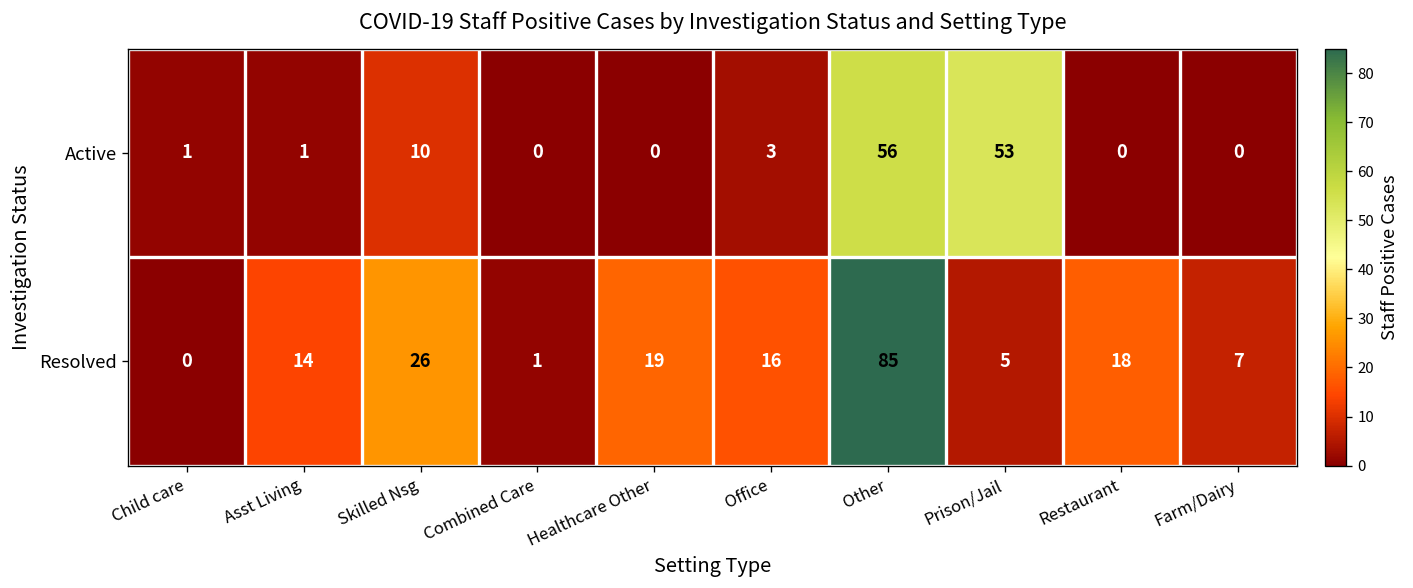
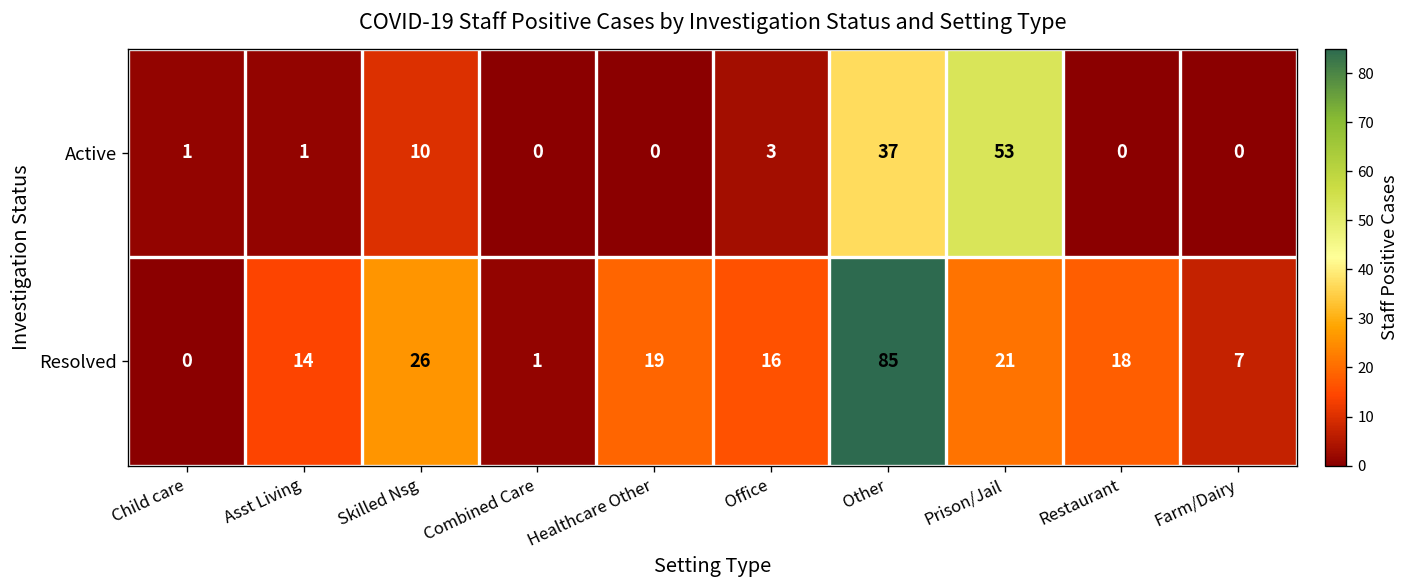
  {
    "Active": {
      "Child care": 1,
      "Asst Living": 1,
      "Skilled Nsg": 10,
      "Combined Care": 0,
      "Healthcare Other": 0,
      "Office": 3,
-     "Other": 56,
+     "Other": 37,
      "Prison/Jail": 53,
      "Restaurant": 0,
      "Farm/Dairy": 0
    },
    "Resolved": {
      "Child care": 0,
      "Asst Living": 14,
      "Skilled Nsg": 26,
      "Combined Care": 1,
      "Healthcare Other": 19,
      "Office": 16,
      "Other": 85,
-     "Prison/Jail": 5,
+     "Prison/Jail": 21,
      "Restaurant": 18,
      "Farm/Dairy": 7
    }
  }
